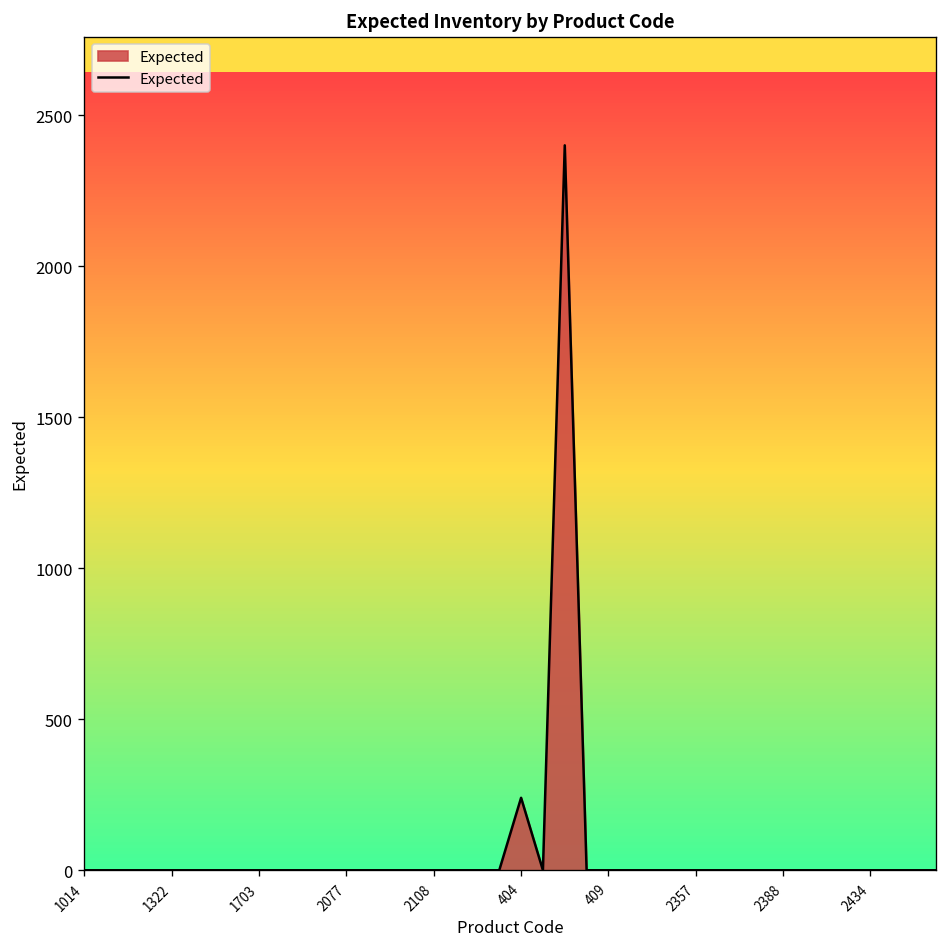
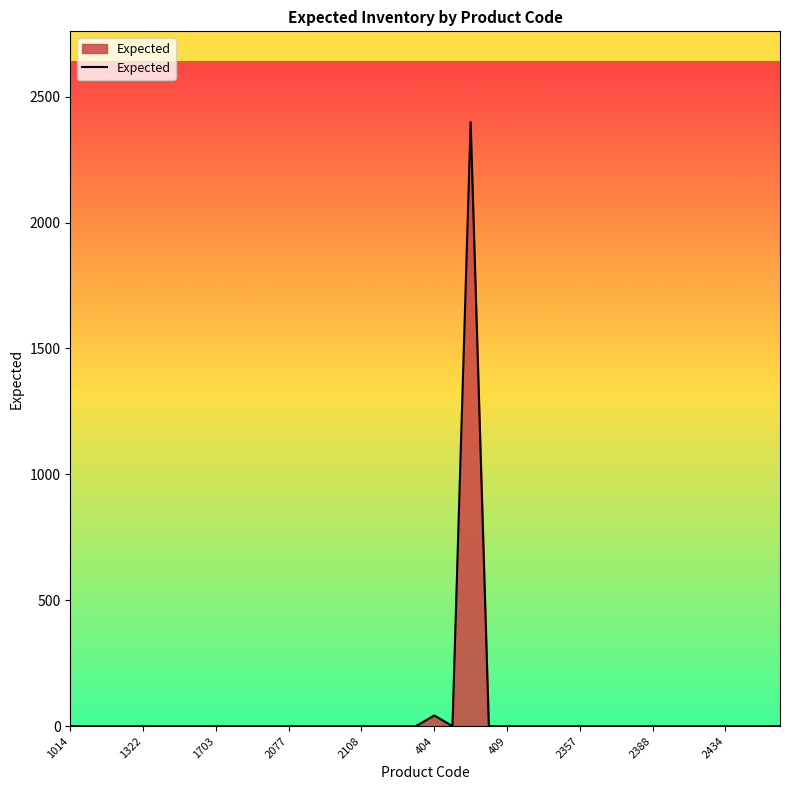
  {
    "1014": 0,
    "1322": 0,
    "1703": 0,
    "2077": 0,
    "2108": 0,
-   "404": 240,
+   "404": 40,
    "409": 0,
    "2357": 0,
    "2388": 0,
    "2434": 0
  }
